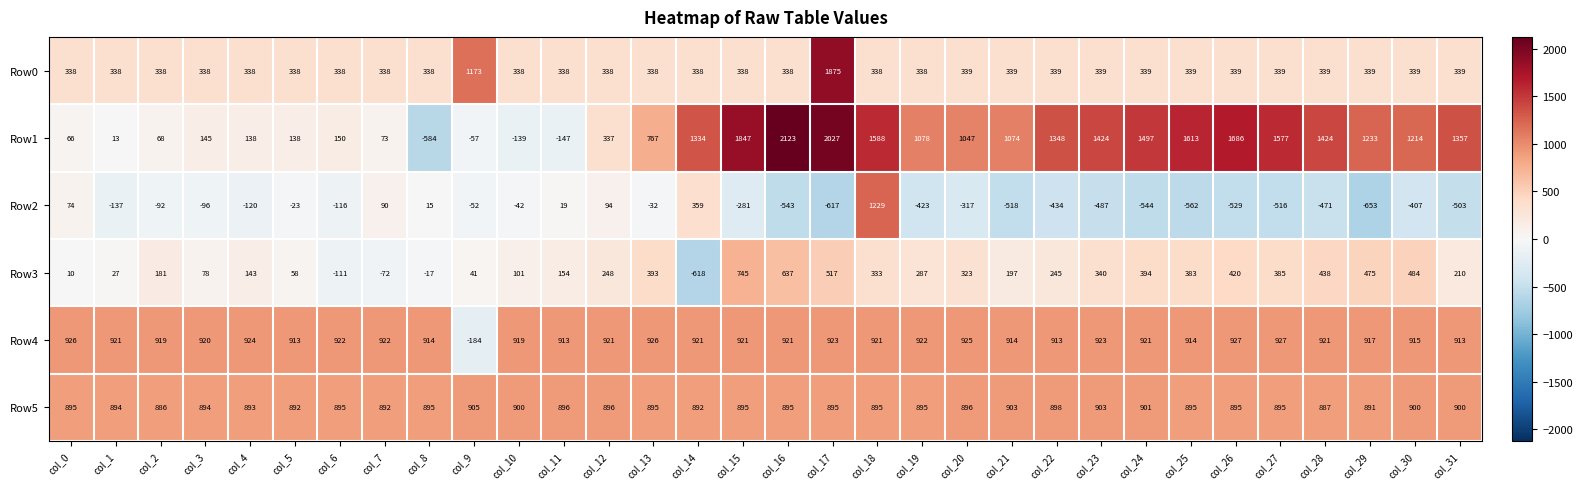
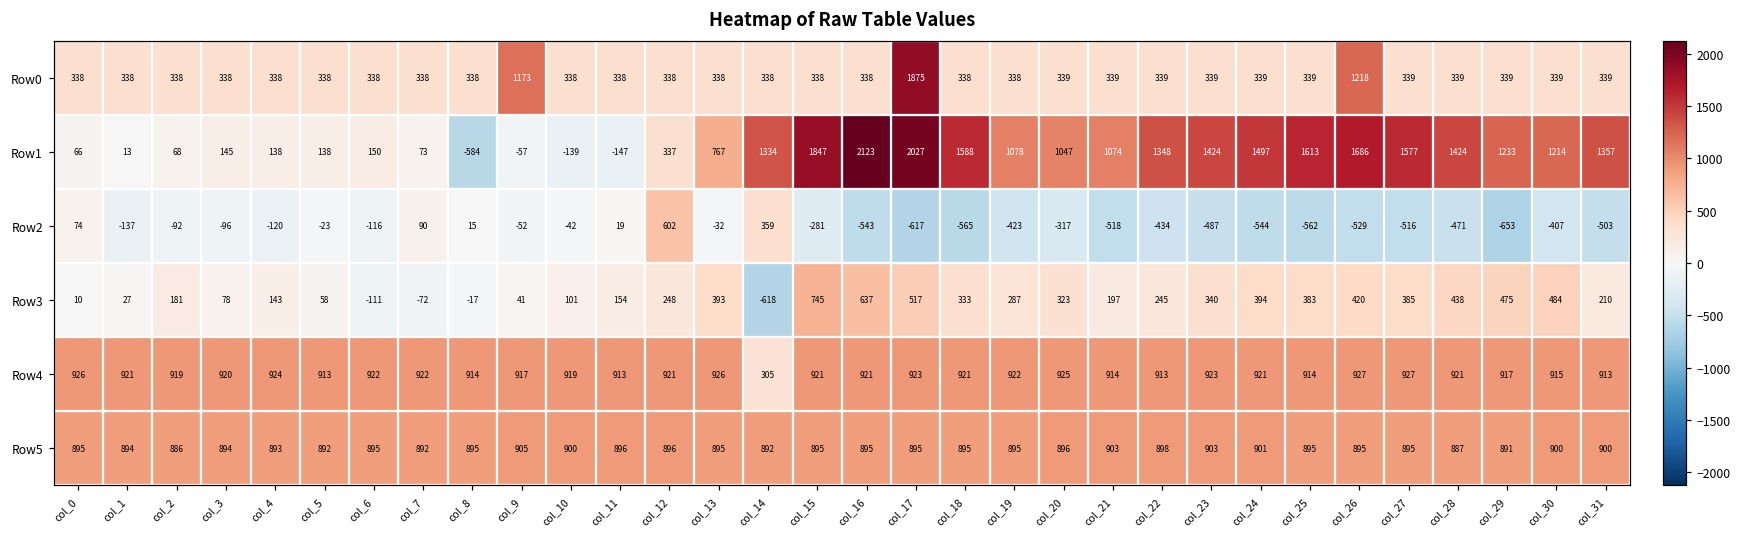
  {
    "Row0": {
      "col_0": 338,
      "col_1": 338,
      "col_2": 338,
      "col_3": 338,
      "col_4": 338,
      "col_5": 338,
      "col_6": 338,
      "col_7": 338,
      "col_8": 338,
      "col_9": 1173,
      "col_10": 338,
      "col_11": 338,
      "col_12": 338,
      "col_13": 338,
      "col_14": 338,
      "col_15": 338,
      "col_16": 338,
      "col_17": 1875,
      "col_18": 338,
      "col_19": 338,
      "col_20": 339,
      "col_21": 339,
      "col_22": 339,
      "col_23": 339,
      "col_24": 339,
      "col_25": 339,
-     "col_26": 339,
+     "col_26": 1218,
      "col_27": 339,
      "col_28": 339,
      "col_29": 339,
      "col_30": 339,
      "col_31": 339
    },
    "Row1": {
      "col_0": 66,
      "col_1": 13,
      "col_2": 68,
      "col_3": 145,
      "col_4": 138,
      "col_5": 138,
      "col_6": 150,
      "col_7": 73,
      "col_8": -584,
      "col_9": -57,
      "col_10": -139,
      "col_11": -147,
      "col_12": 337,
      "col_13": 767,
      "col_14": 1334,
      "col_15": 1847,
      "col_16": 2123,
      "col_17": 2027,
      "col_18": 1588,
      "col_19": 1078,
      "col_20": 1047,
      "col_21": 1074,
      "col_22": 1348,
      "col_23": 1424,
      "col_24": 1497,
      "col_25": 1613,
      "col_26": 1686,
      "col_27": 1577,
      "col_28": 1424,
      "col_29": 1233,
      "col_30": 1214,
      "col_31": 1357
    },
    "Row2": {
      "col_0": 74,
      "col_1": -137,
      "col_2": -92,
      "col_3": -96,
      "col_4": -120,
      "col_5": -23,
      "col_6": -116,
      "col_7": 90,
      "col_8": 15,
      "col_9": -52,
      "col_10": -42,
      "col_11": 19,
-     "col_12": 94,
+     "col_12": 602,
      "col_13": -32,
      "col_14": 359,
      "col_15": -281,
      "col_16": -543,
      "col_17": -617,
-     "col_18": 1229,
+     "col_18": -565,
      "col_19": -423,
      "col_20": -317,
      "col_21": -518,
      "col_22": -434,
      "col_23": -487,
      "col_24": -544,
      "col_25": -562,
      "col_26": -529,
      "col_27": -516,
      "col_28": -471,
      "col_29": -653,
      "col_30": -407,
      "col_31": -503
    },
    "Row3": {
      "col_0": 10,
      "col_1": 27,
      "col_2": 181,
      "col_3": 78,
      "col_4": 143,
      "col_5": 58,
      "col_6": -111,
      "col_7": -72,
      "col_8": -17,
      "col_9": 41,
      "col_10": 101,
      "col_11": 154,
      "col_12": 248,
      "col_13": 393,
      "col_14": -618,
      "col_15": 745,
      "col_16": 637,
      "col_17": 517,
      "col_18": 333,
      "col_19": 287,
      "col_20": 323,
      "col_21": 197,
      "col_22": 245,
      "col_23": 340,
      "col_24": 394,
      "col_25": 383,
      "col_26": 420,
      "col_27": 385,
      "col_28": 438,
      "col_29": 475,
      "col_30": 484,
      "col_31": 210
    },
    "Row4": {
      "col_0": 926,
      "col_1": 921,
      "col_2": 919,
      "col_3": 920,
      "col_4": 924,
      "col_5": 913,
      "col_6": 922,
      "col_7": 922,
      "col_8": 914,
-     "col_9": -184,
+     "col_9": 917,
      "col_10": 919,
      "col_11": 913,
      "col_12": 921,
      "col_13": 926,
-     "col_14": 921,
+     "col_14": 305,
      "col_15": 921,
      "col_16": 921,
      "col_17": 923,
      "col_18": 921,
      "col_19": 922,
      "col_20": 925,
      "col_21": 914,
      "col_22": 913,
      "col_23": 923,
      "col_24": 921,
      "col_25": 914,
      "col_26": 927,
      "col_27": 927,
      "col_28": 921,
      "col_29": 917,
      "col_30": 915,
      "col_31": 913
    },
    "Row5": {
      "col_0": 895,
      "col_1": 894,
      "col_2": 886,
      "col_3": 894,
      "col_4": 893,
      "col_5": 892,
      "col_6": 895,
      "col_7": 892,
      "col_8": 895,
      "col_9": 905,
      "col_10": 900,
      "col_11": 896,
      "col_12": 896,
      "col_13": 895,
      "col_14": 892,
      "col_15": 895,
      "col_16": 895,
      "col_17": 895,
      "col_18": 895,
      "col_19": 895,
      "col_20": 896,
      "col_21": 903,
      "col_22": 898,
      "col_23": 903,
      "col_24": 901,
      "col_25": 895,
      "col_26": 895,
      "col_27": 895,
      "col_28": 887,
      "col_29": 891,
      "col_30": 900,
      "col_31": 900
    }
  }
